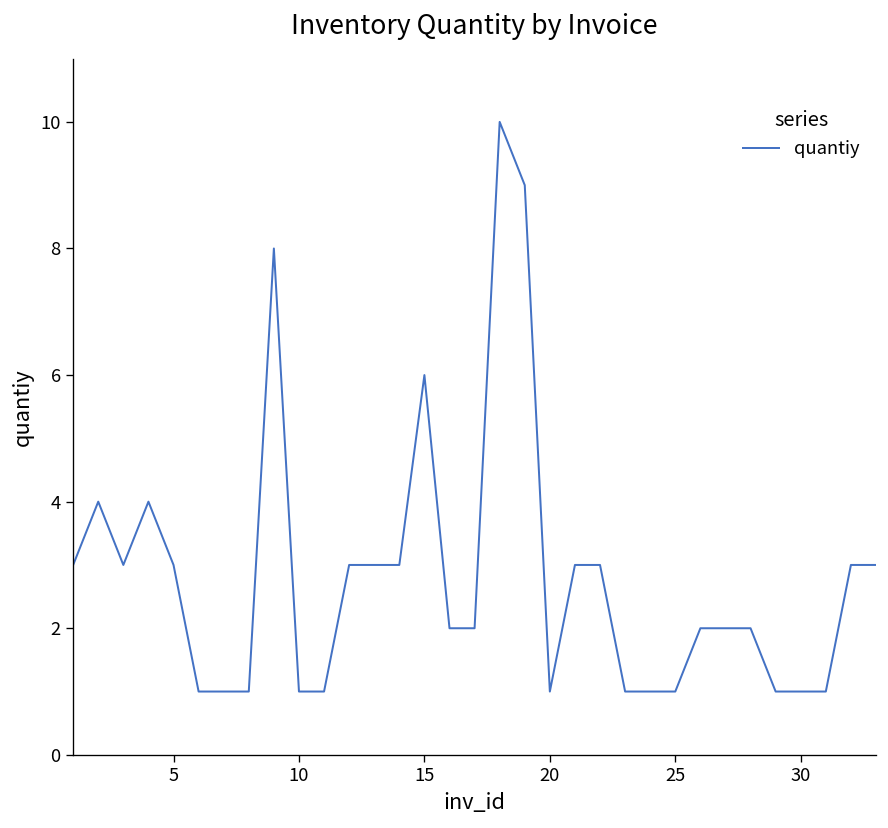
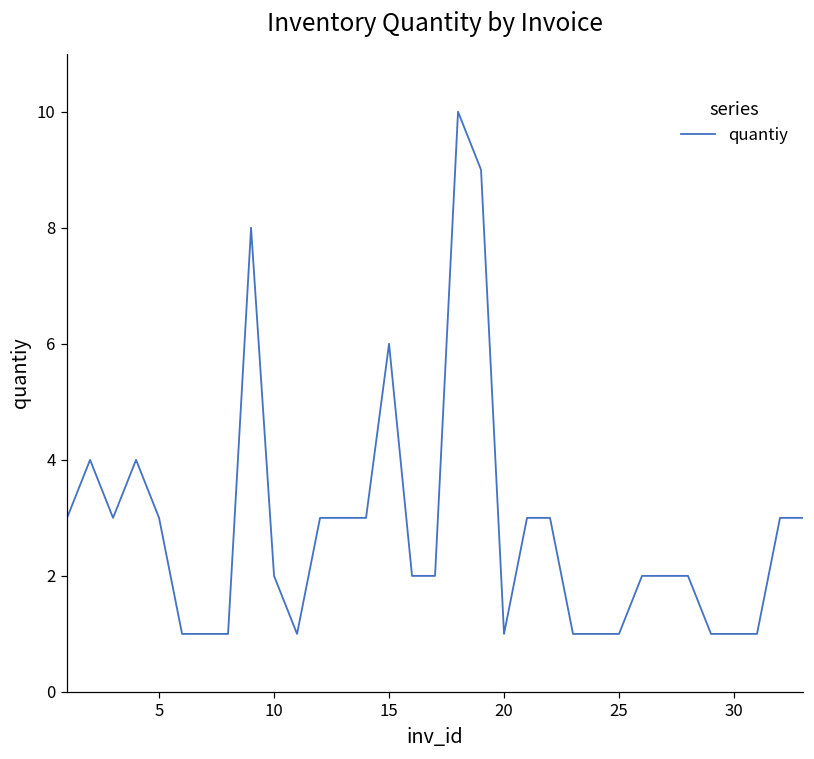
  {
    "5": 3,
-   "10": 1,
+   "10": 2,
    "15": 6,
    "20": 1,
    "25": 1,
    "30": 1
  }
